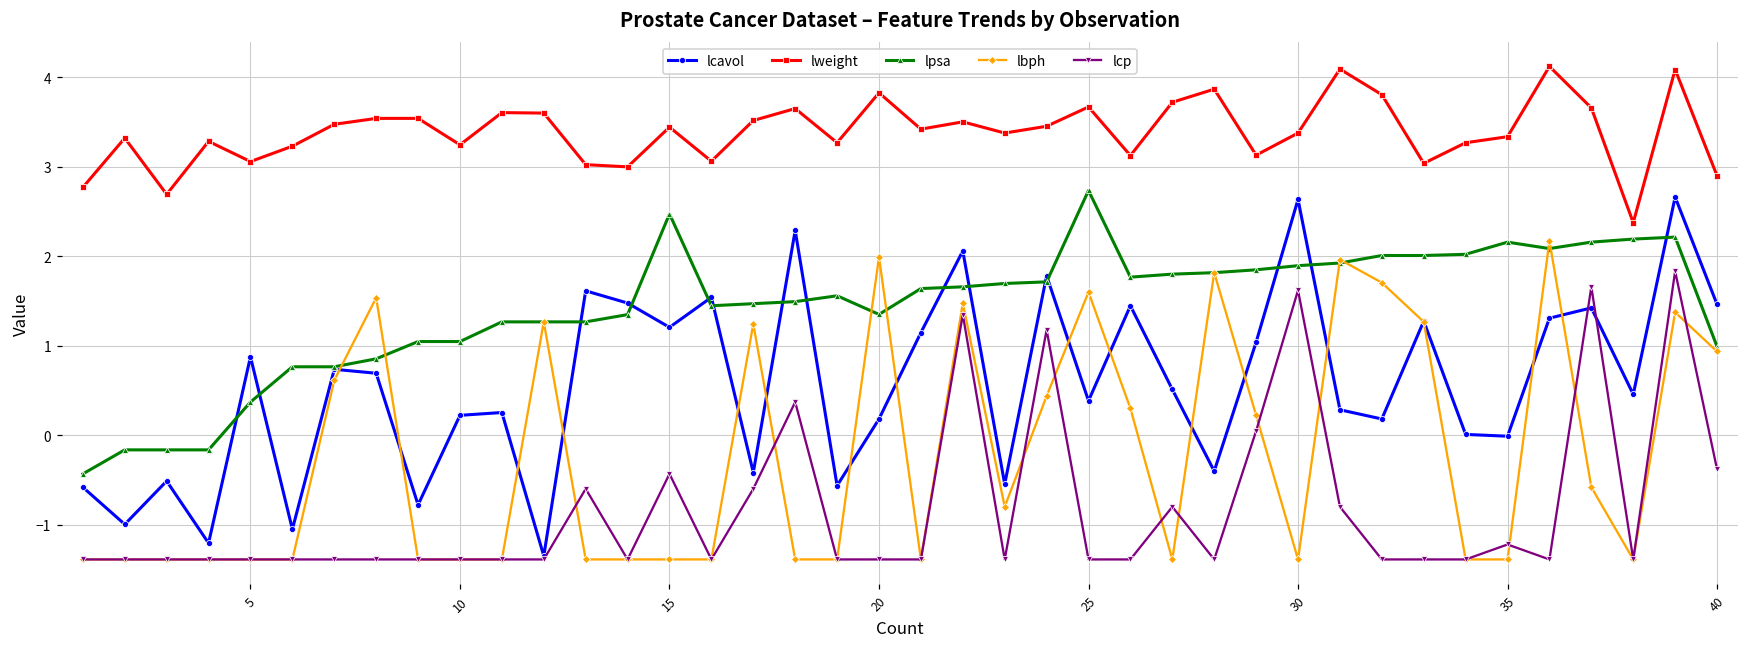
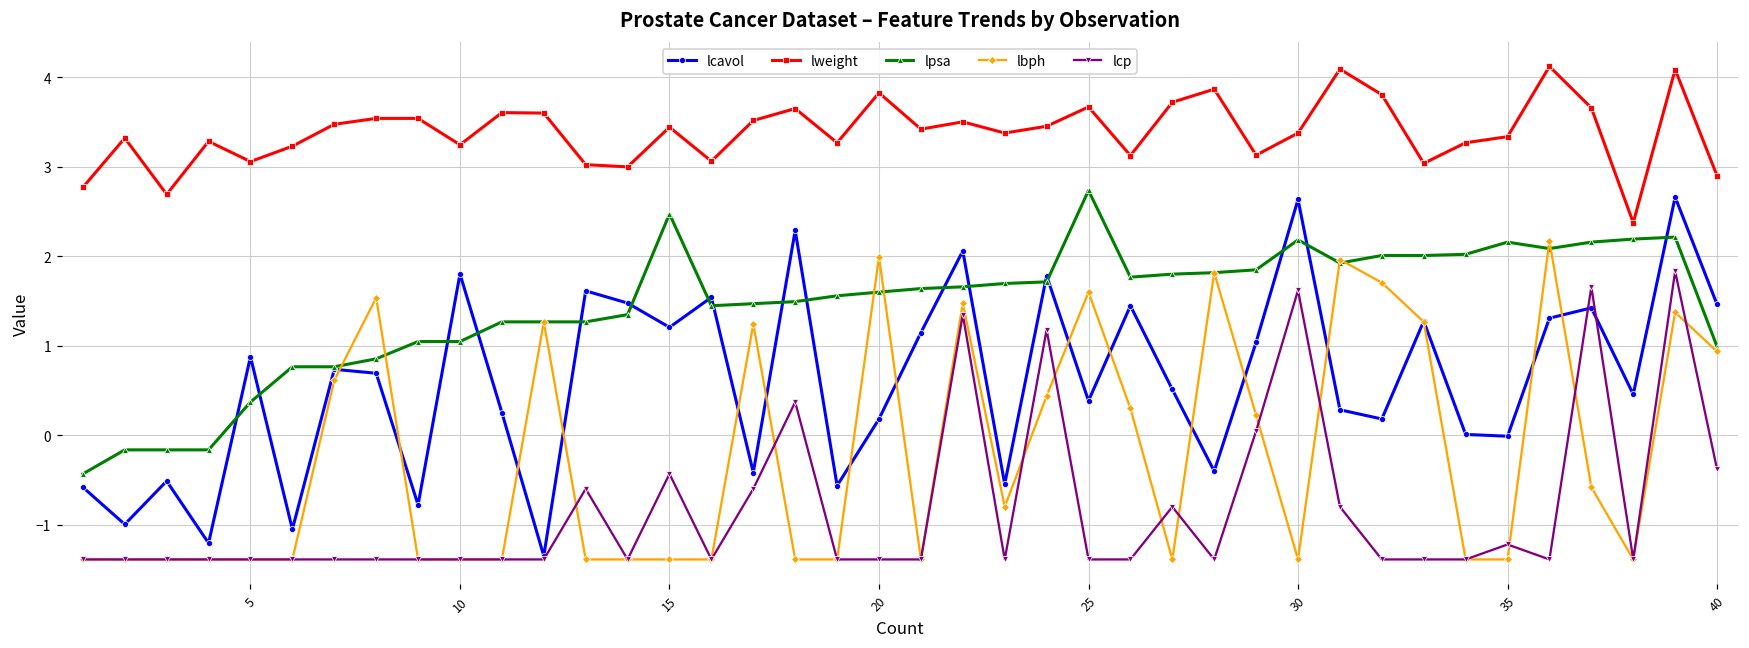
  {
    "lcavol": {
      "5": 0.9,
-     "10": 0.2,
+     "10": 1.8,
      "15": 1.2,
      "20": 0.2,
      "25": 0.4,
      "30": 2.6,
      "35": 0.0,
      "40": 1.5
    },
    "lweight": {
      "5": 3.1,
      "10": 3.2,
      "15": 3.4,
      "20": 3.8,
      "25": 3.7,
      "30": 3.4,
      "35": 3.3,
      "40": 2.9
    },
    "lpsa": {
      "5": 0.4,
      "10": 1.0,
      "15": 2.5,
-     "20": 1.4,
+     "20": 1.6,
      "25": 2.7,
-     "30": 1.9,
+     "30": 2.2,
      "35": 2.2,
      "40": 1.0
    },
    "lbph": {
      "15": -1.4,
      "20": 2.0,
      "25": 1.6,
      "30": -1.4,
      "35": -1.4,
      "40": 0.9
    },
    "lcp": {
      "15": -0.4,
      "20": -1.4,
      "25": -1.4,
      "30": 1.6,
      "35": -1.2,
      "40": -0.4
    }
  }
